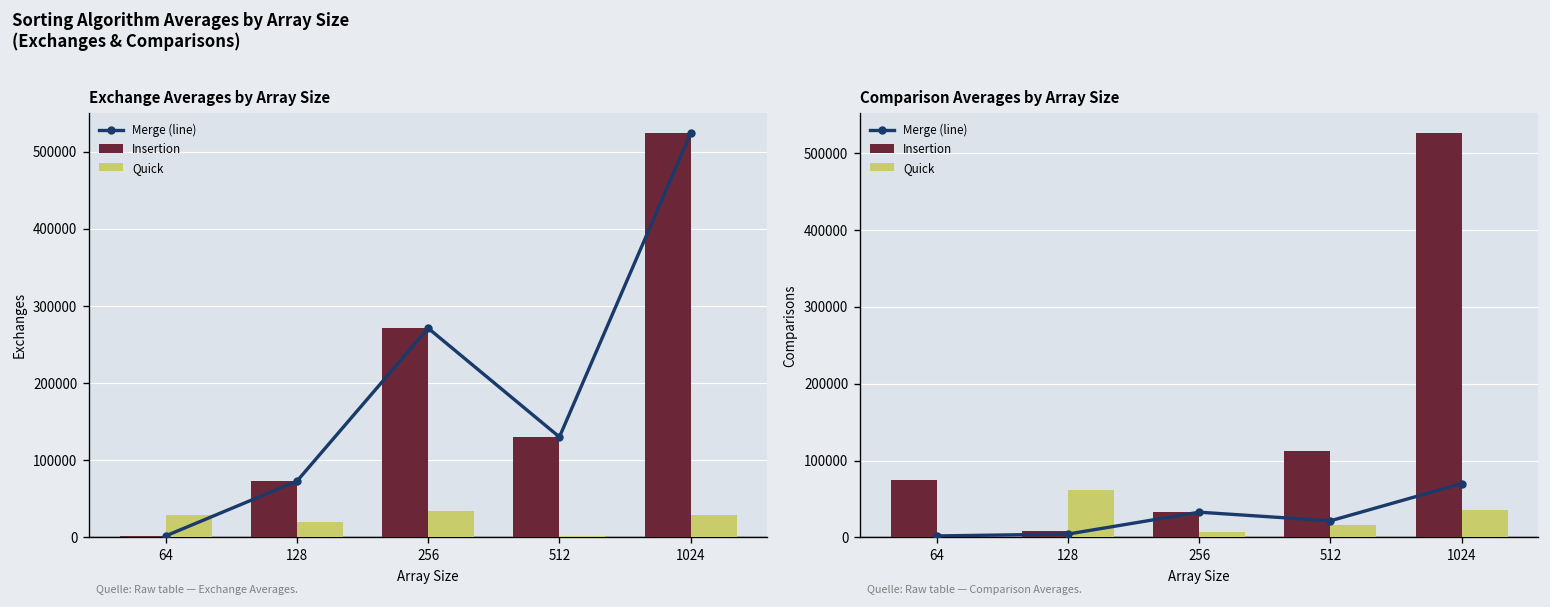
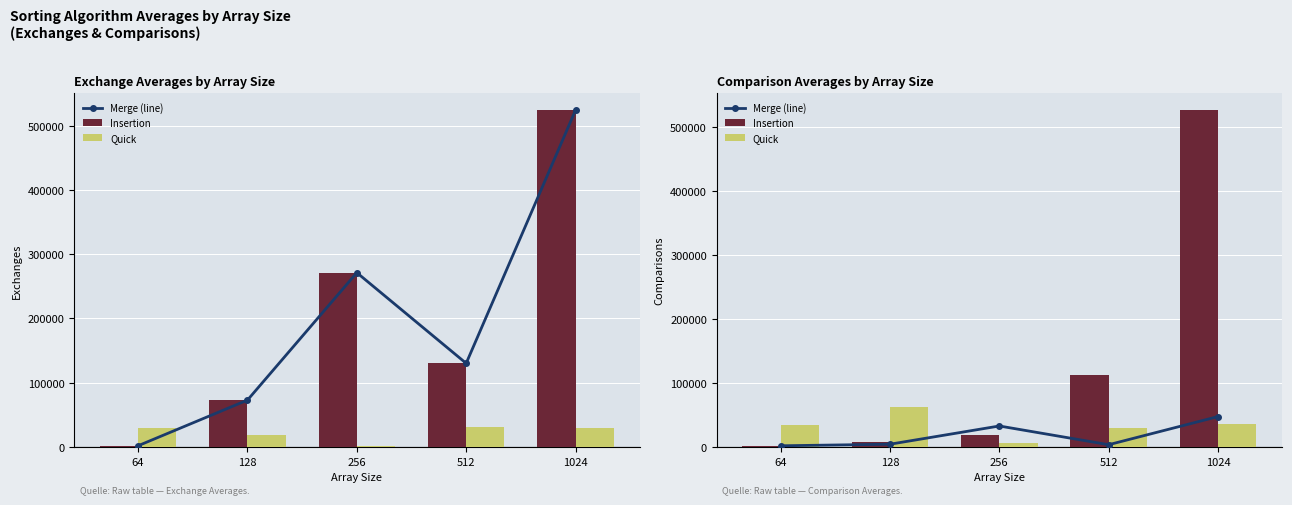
  {
    "Exchange Averages by Array Size": {
      "Merge (line)": {
        "64": 0,
        "128": 70000,
        "256": 270000,
        "512": 130000,
        "1024": 520000
      },
      "Insertion": {
        "128": 70000,
        "256": 270000,
        "512": 130000,
        "1024": 520000
      },
      "Quick": {
        "64": 30000,
        "128": 20000,
-       "256": 30000,
-       "512": 0,
+       "256": 0,
+       "512": 30000,
        "1024": 30000
      }
    },
    "Comparison Averages by Array Size": {
      "Insertion": {
-       "64": 80000,
+       "64": 0,
        "128": 10000,
-       "256": 30000,
+       "256": 20000,
        "512": 110000,
        "1024": 530000
      },
      "Merge (line)": {
        "64": 0,
        "128": 0,
        "256": 30000,
-       "512": 20000,
-       "1024": 70000
+       "512": 0,
+       "1024": 50000
      },
      "Quick": {
-       "64": 0,
+       "64": 30000,
        "128": 60000,
        "256": 10000,
-       "512": 20000,
+       "512": 30000,
        "1024": 40000
      }
    }
  }
